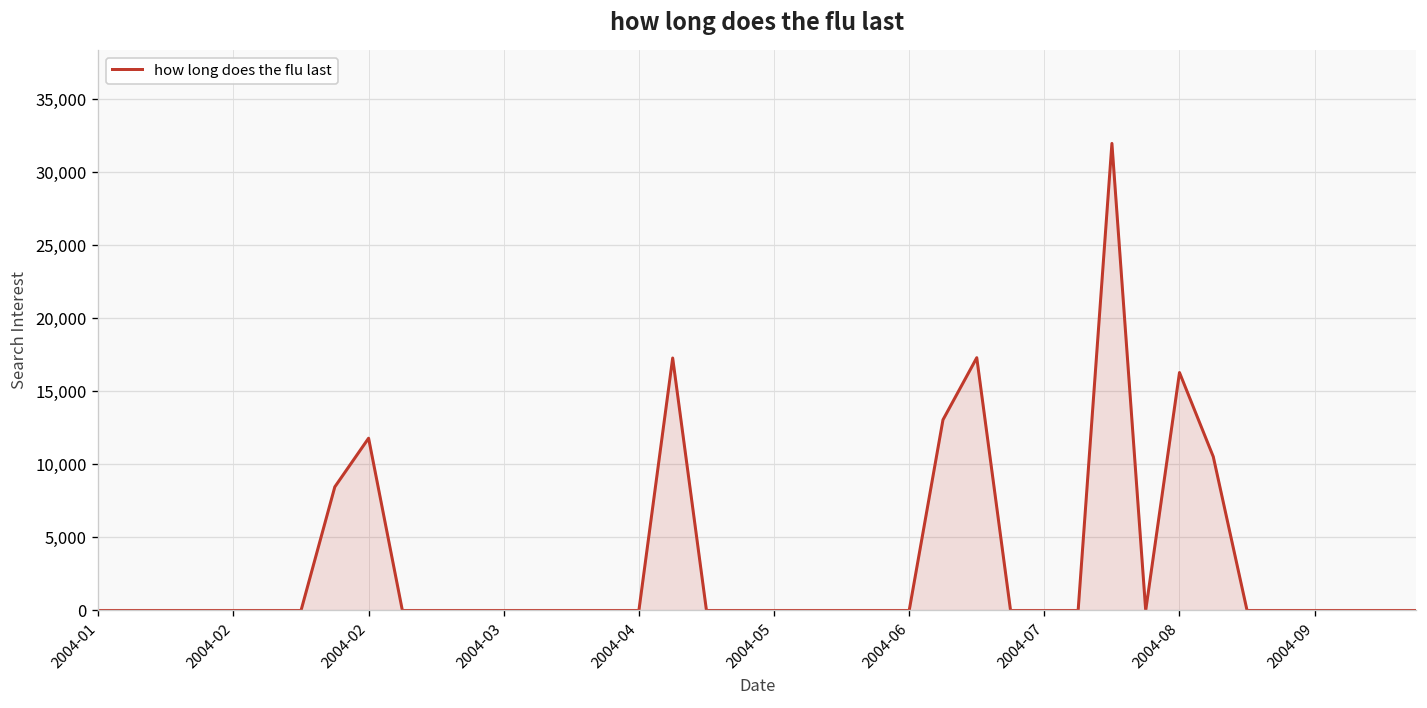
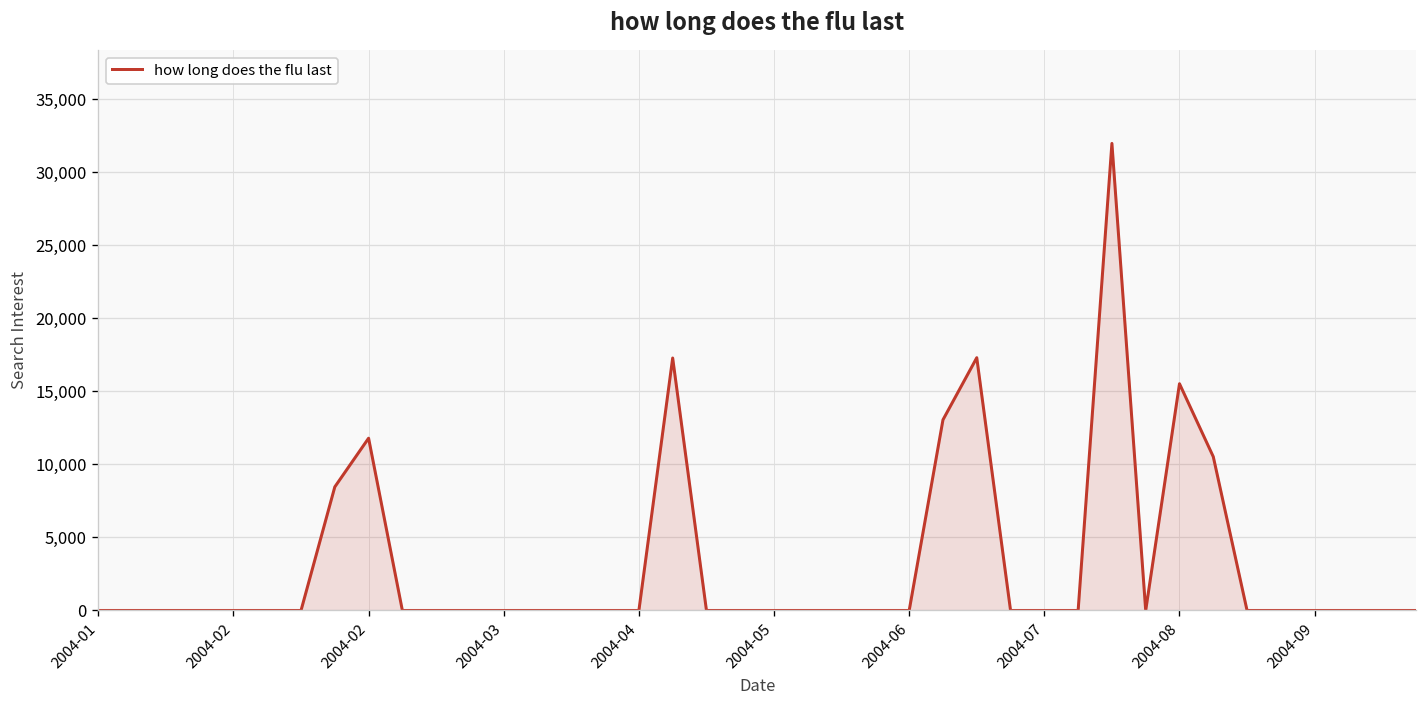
  {
    "2004-01": "0",
    "2004-03": "0",
    "2004-04": "0",
    "2004-05": "0",
    "2004-06": "0",
    "2004-07": "0",
-   "2004-08": "16,300",
+   "2004-08": "15,500",
    "2004-09": "0"
  }
